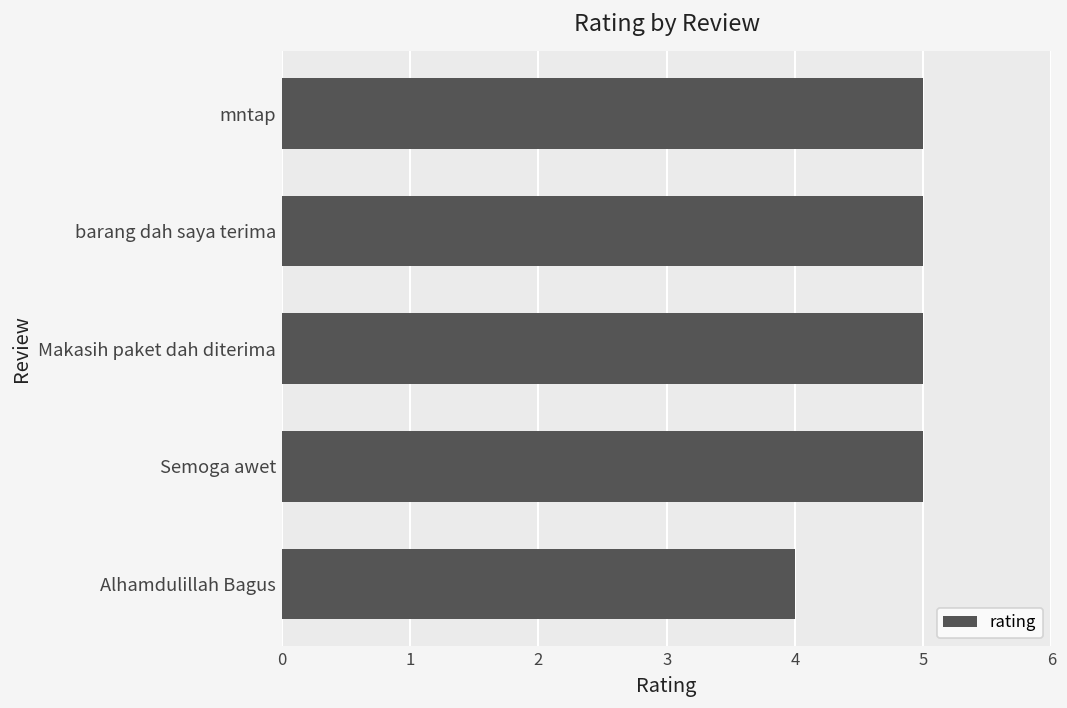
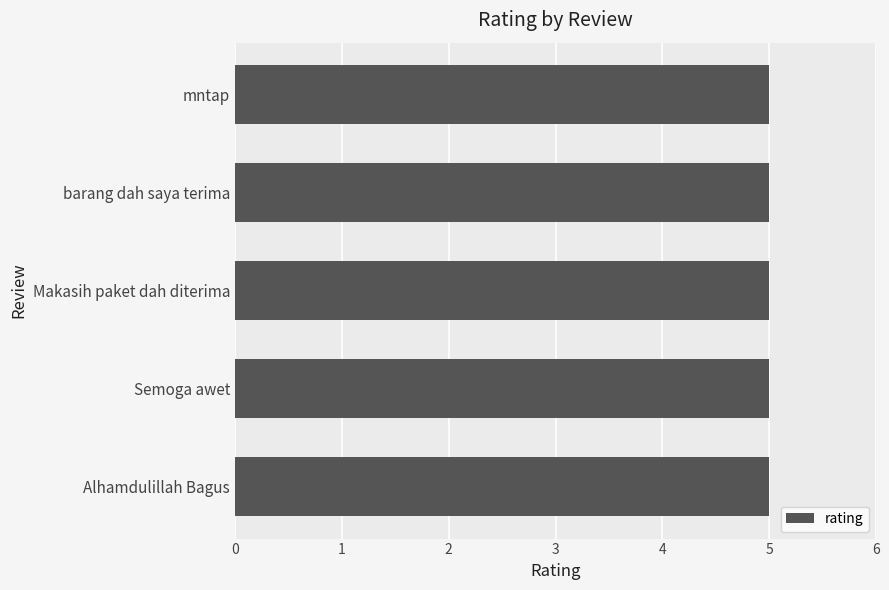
  {
    "mntap": 5,
    "barang dah saya terima": 5,
    "Makasih paket dah diterima": 5,
    "Semoga awet": 5,
-   "Alhamdulillah Bagus": 4
+   "Alhamdulillah Bagus": 5
  }
